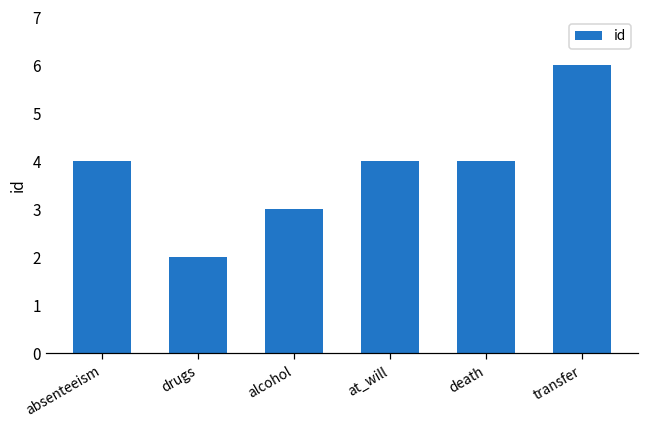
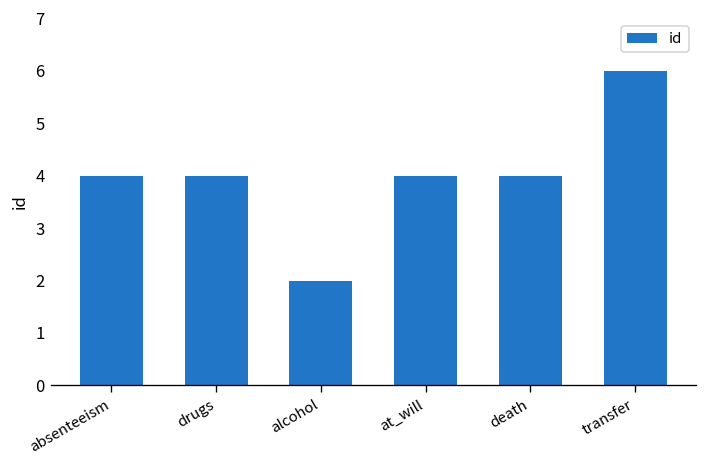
  {
    "absenteeism": 4,
-   "drugs": 2,
-   "alcohol": 3,
+   "drugs": 4,
+   "alcohol": 2,
    "at_will": 4,
    "death": 4,
    "transfer": 6
  }
